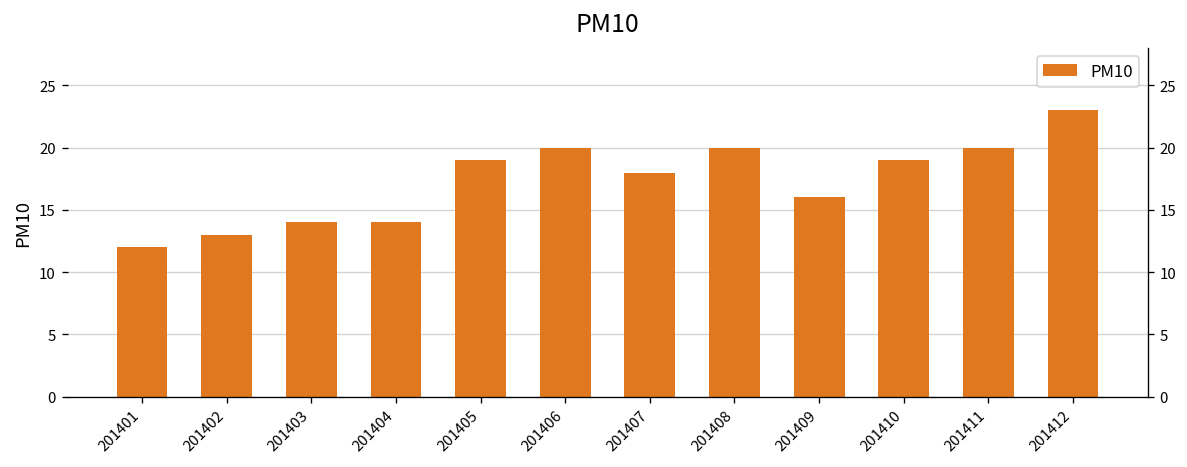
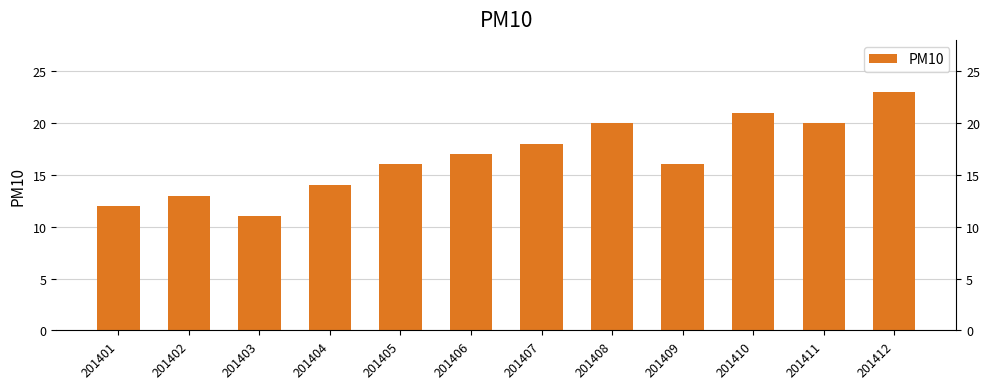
  {
    "201401": 12,
    "201402": 13,
-   "201403": 14,
+   "201403": 11,
    "201404": 14,
-   "201405": 19,
-   "201406": 20,
+   "201405": 16,
+   "201406": 17,
    "201407": 18,
    "201408": 20,
    "201409": 16,
-   "201410": 19,
+   "201410": 21,
    "201411": 20,
    "201412": 23
  }
